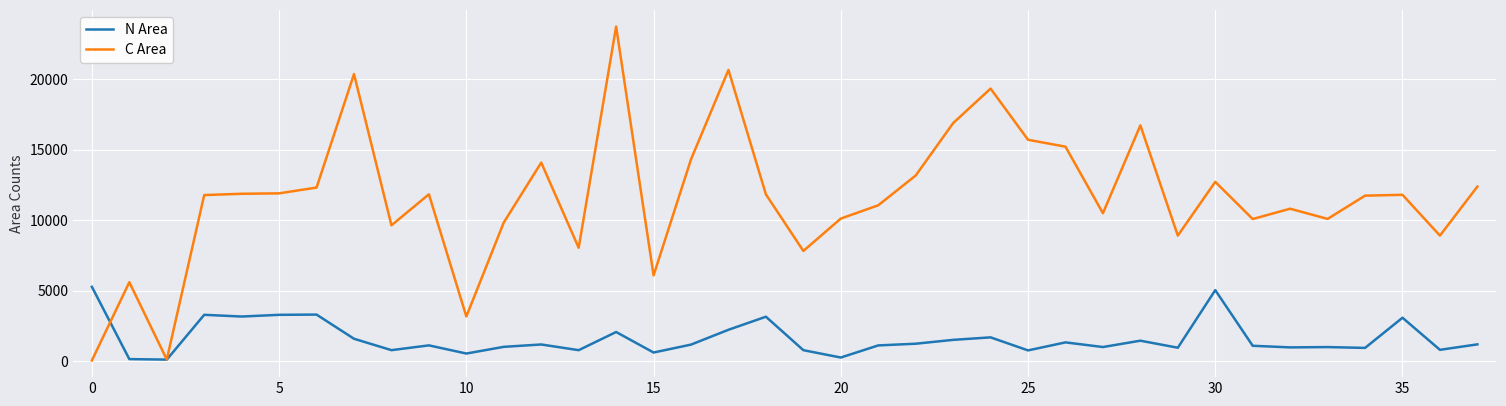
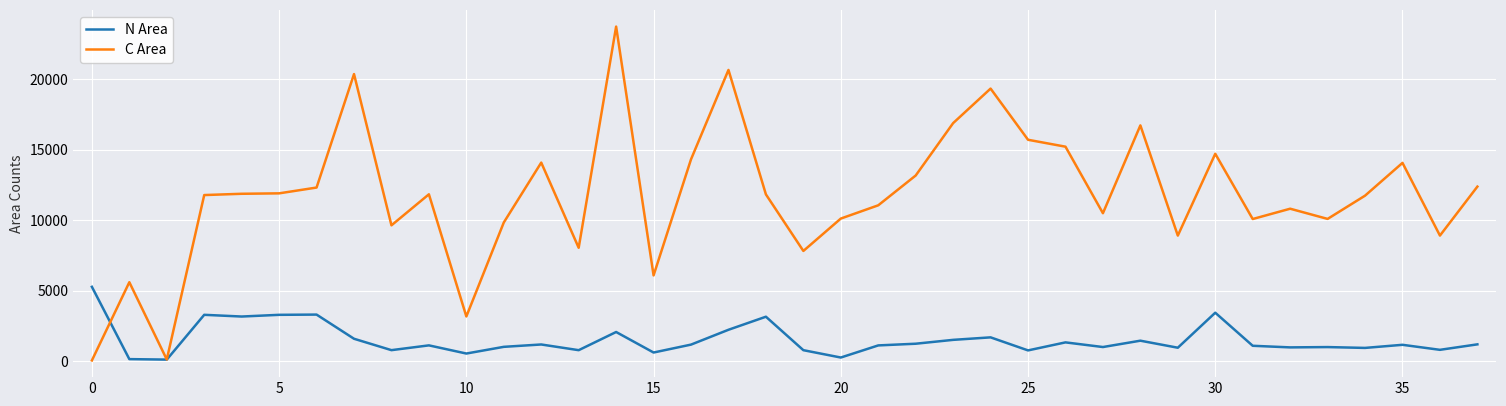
  {
    "N Area": {
      "0": 5300,
      "5": 3300,
      "10": 600,
      "15": 600,
      "20": 300,
      "25": 800,
-     "30": 5100,
-     "35": 3100
+     "30": 3500,
+     "35": 1200
    },
    "C Area": {
      "0": 100,
      "5": 11900,
      "10": 3200,
      "15": 6100,
      "20": 10100,
      "25": 15700,
-     "30": 12700,
-     "35": 11800
+     "30": 14700,
+     "35": 14100
    }
  }
